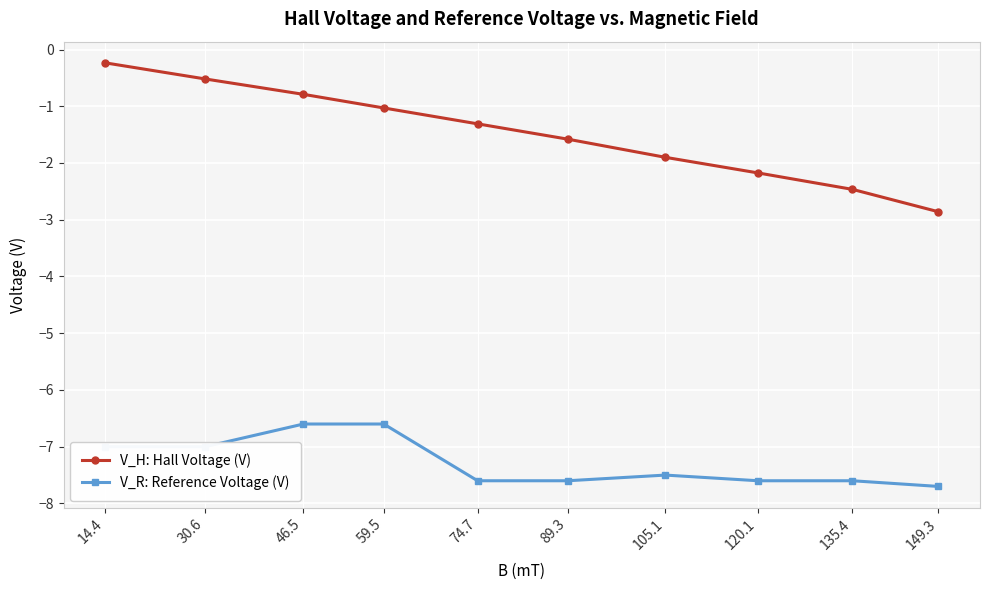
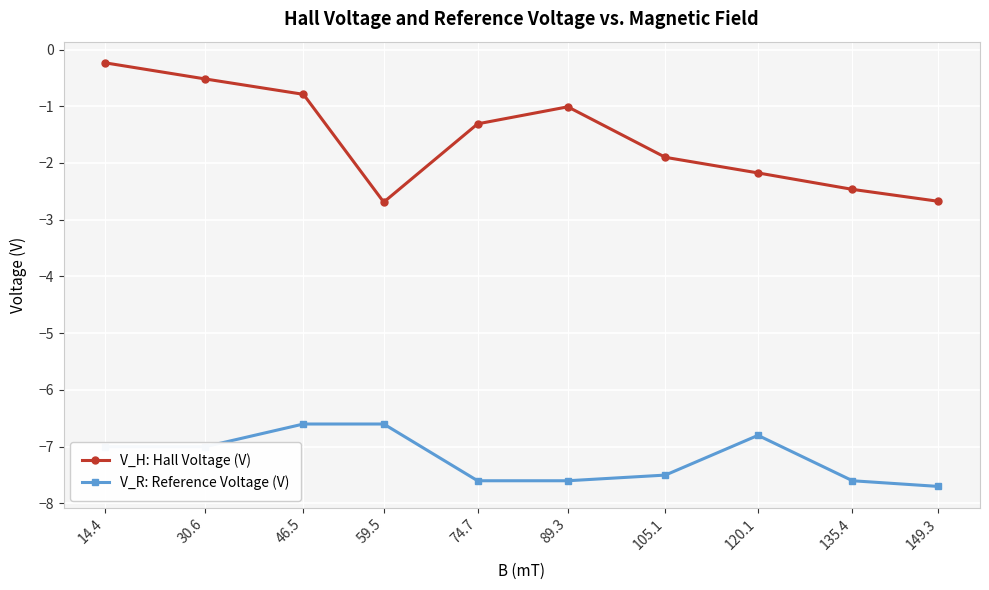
  {
    "V_H: Hall Voltage (V)": {
      "14.4": -0.2,
      "30.6": -0.5,
      "46.5": -0.8,
-     "59.5": -1.0,
+     "59.5": -2.7,
      "74.7": -1.3,
-     "89.3": -1.6,
+     "89.3": -1.0,
      "105.1": -1.9,
      "120.1": -2.2,
      "135.4": -2.5,
-     "149.3": -2.9
+     "149.3": -2.7
    },
    "V_R: Reference Voltage (V)": {
      "46.5": -6.6,
      "59.5": -6.6,
      "74.7": -7.6,
      "89.3": -7.6,
      "105.1": -7.5,
-     "120.1": -7.6,
+     "120.1": -6.8,
      "135.4": -7.6,
      "149.3": -7.7
    }
  }
